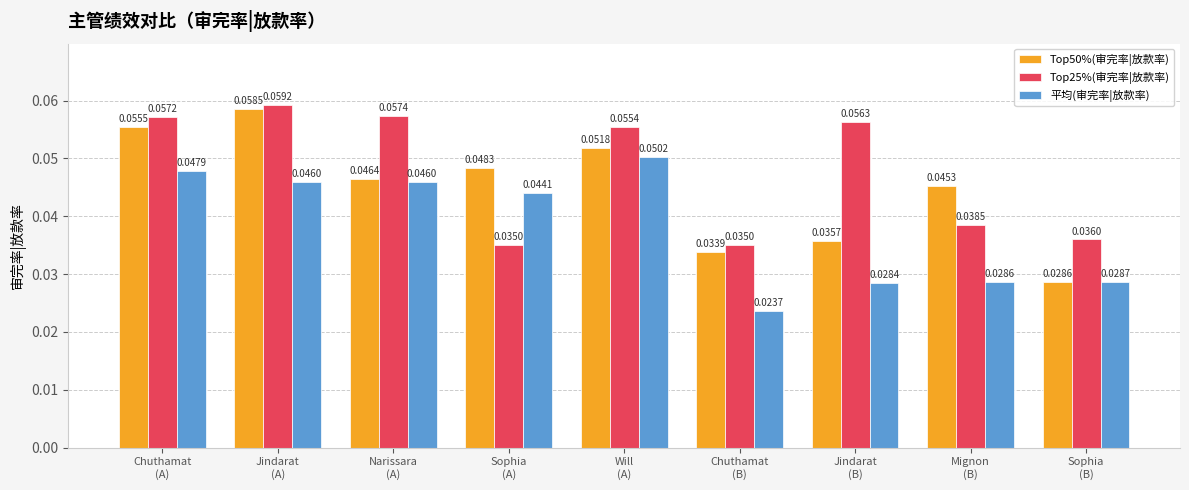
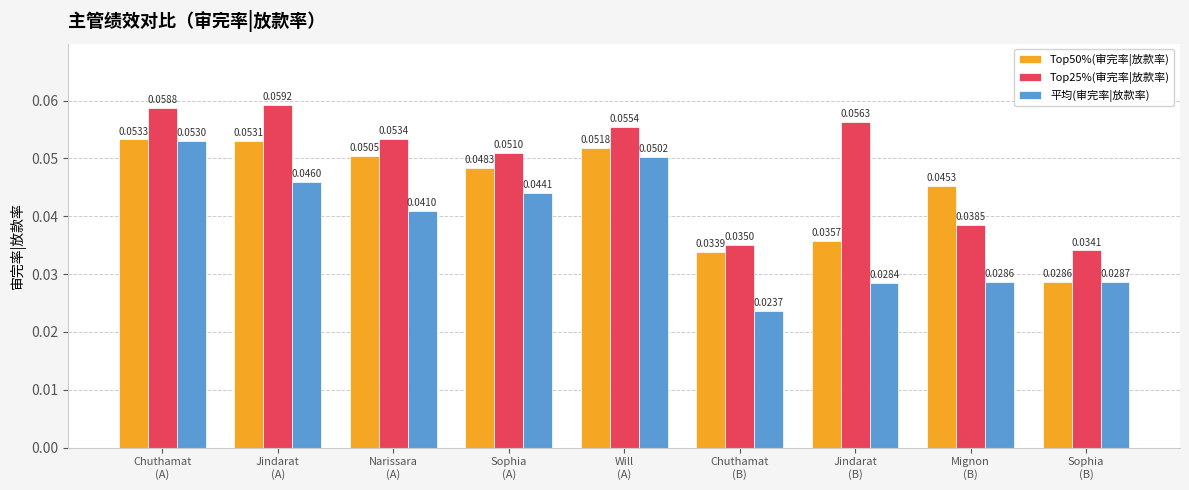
  {
    "Top50%(审完率|放款率)": {
-     "Chuthamat (A)": 0.0555,
-     "Jindarat (A)": 0.0585,
-     "Narissara (A)": 0.0464,
+     "Chuthamat (A)": 0.0533,
+     "Jindarat (A)": 0.0531,
+     "Narissara (A)": 0.0505,
      "Sophia (A)": 0.0483,
      "Will (A)": 0.0518,
      "Chuthamat (B)": 0.0339,
      "Jindarat (B)": 0.0357,
      "Mignon (B)": 0.0453,
      "Sophia (B)": 0.0286
    },
    "Top25%(审完率|放款率)": {
-     "Chuthamat (A)": 0.0572,
+     "Chuthamat (A)": 0.0588,
      "Jindarat (A)": 0.0592,
-     "Narissara (A)": 0.0574,
-     "Sophia (A)": 0.0350,
+     "Narissara (A)": 0.0534,
+     "Sophia (A)": 0.0510,
      "Will (A)": 0.0554,
      "Chuthamat (B)": 0.0350,
      "Jindarat (B)": 0.0563,
      "Mignon (B)": 0.0385,
-     "Sophia (B)": 0.0360
+     "Sophia (B)": 0.0341
    },
    "平均(审完率|放款率)": {
-     "Chuthamat (A)": 0.0479,
+     "Chuthamat (A)": 0.0530,
      "Jindarat (A)": 0.0460,
-     "Narissara (A)": 0.0460,
+     "Narissara (A)": 0.0410,
      "Sophia (A)": 0.0441,
      "Will (A)": 0.0502,
      "Chuthamat (B)": 0.0237,
      "Jindarat (B)": 0.0284,
      "Mignon (B)": 0.0286,
      "Sophia (B)": 0.0287
    }
  }
